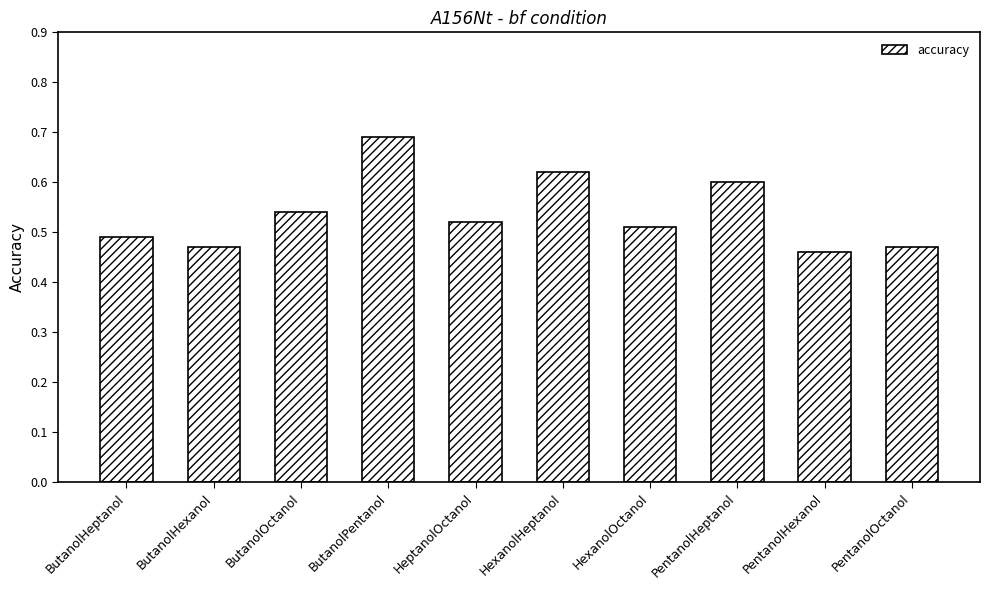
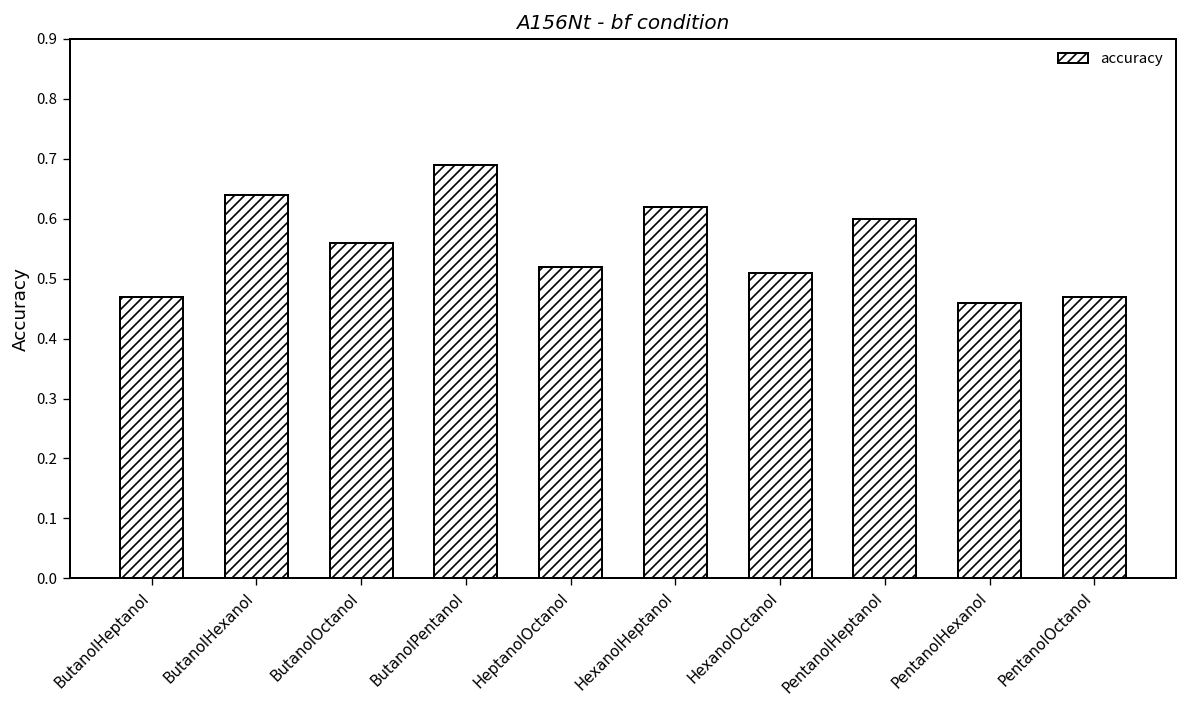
  {
-   "ButanolHeptanol": 0.49,
-   "ButanolHexanol": 0.47,
-   "ButanolOctanol": 0.54,
+   "ButanolHeptanol": 0.47,
+   "ButanolHexanol": 0.64,
+   "ButanolOctanol": 0.56,
    "ButanolPentanol": 0.69,
    "HeptanolOctanol": 0.52,
    "HexanolHeptanol": 0.62,
    "HexanolOctanol": 0.51,
    "PentanolHeptanol": 0.60,
    "PentanolHexanol": 0.46,
    "PentanolOctanol": 0.47
  }
